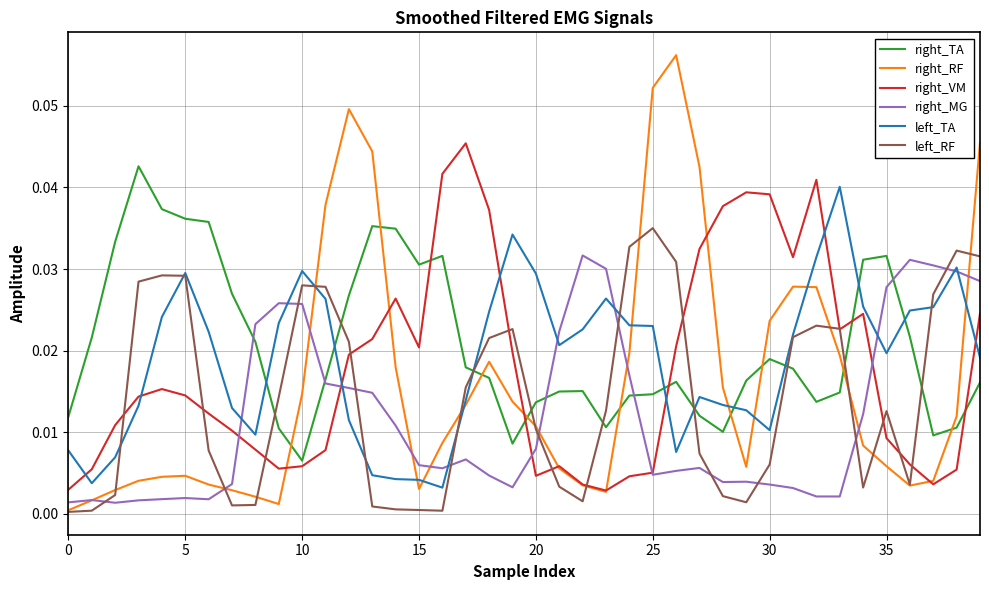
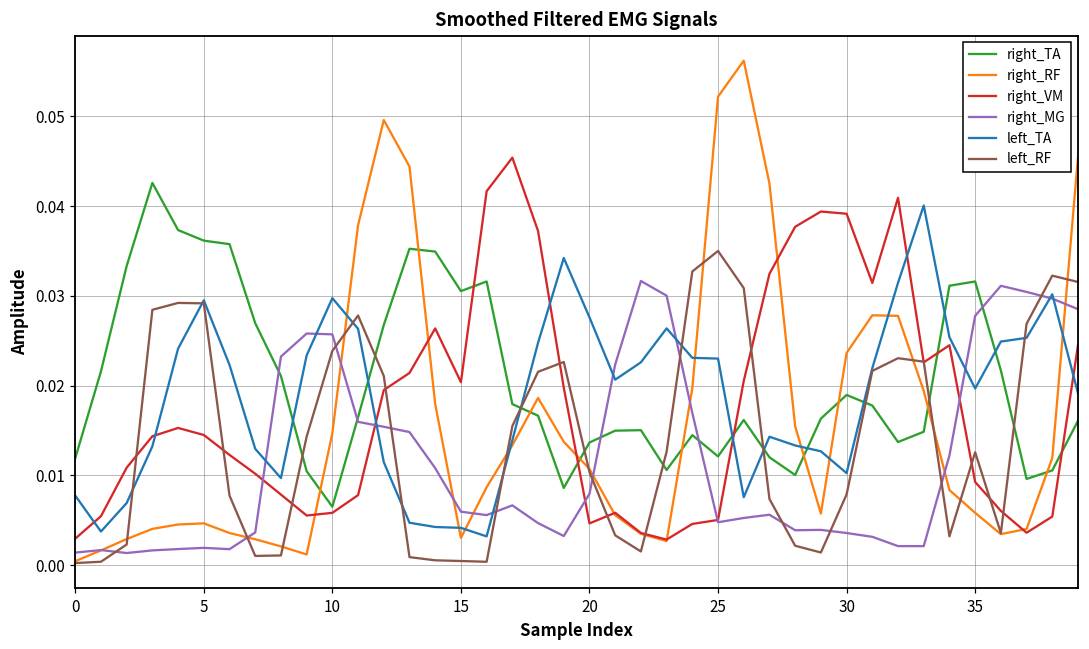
  {
    "right_TA": {
      "0": 0.012,
      "5": 0.036,
      "10": 0.007,
      "15": 0.031,
      "20": 0.014,
-     "25": 0.015,
+     "25": 0.012,
      "30": 0.019,
      "35": 0.032
    },
    "right_RF": {
      "5": 0.005,
      "10": 0.015,
      "15": 0.003,
      "20": 0.011,
      "25": 0.052,
      "30": 0.024,
      "35": 0.006
    },
    "right_VM": {
      "0": 0.003,
      "5": 0.015,
      "10": 0.006,
      "15": 0.020,
      "20": 0.005,
      "30": 0.039,
      "35": 0.009
    },
    "right_MG": {
      "0": 0.001,
      "5": 0.002,
      "10": 0.026,
      "15": 0.006,
      "20": 0.008,
      "30": 0.004,
      "35": 0.028
    },
    "left_TA": {
      "0": 0.008,
      "5": 0.030,
      "10": 0.030,
      "15": 0.004,
-     "20": 0.029,
+     "20": 0.028,
      "25": 0.023,
      "30": 0.010,
      "35": 0.020
    },
    "left_RF": {
      "5": 0.029,
-     "10": 0.028,
+     "10": 0.024,
      "15": 0.000,
      "20": 0.010,
      "25": 0.035,
-     "30": 0.006,
+     "30": 0.008,
      "35": 0.013
    }
  }
